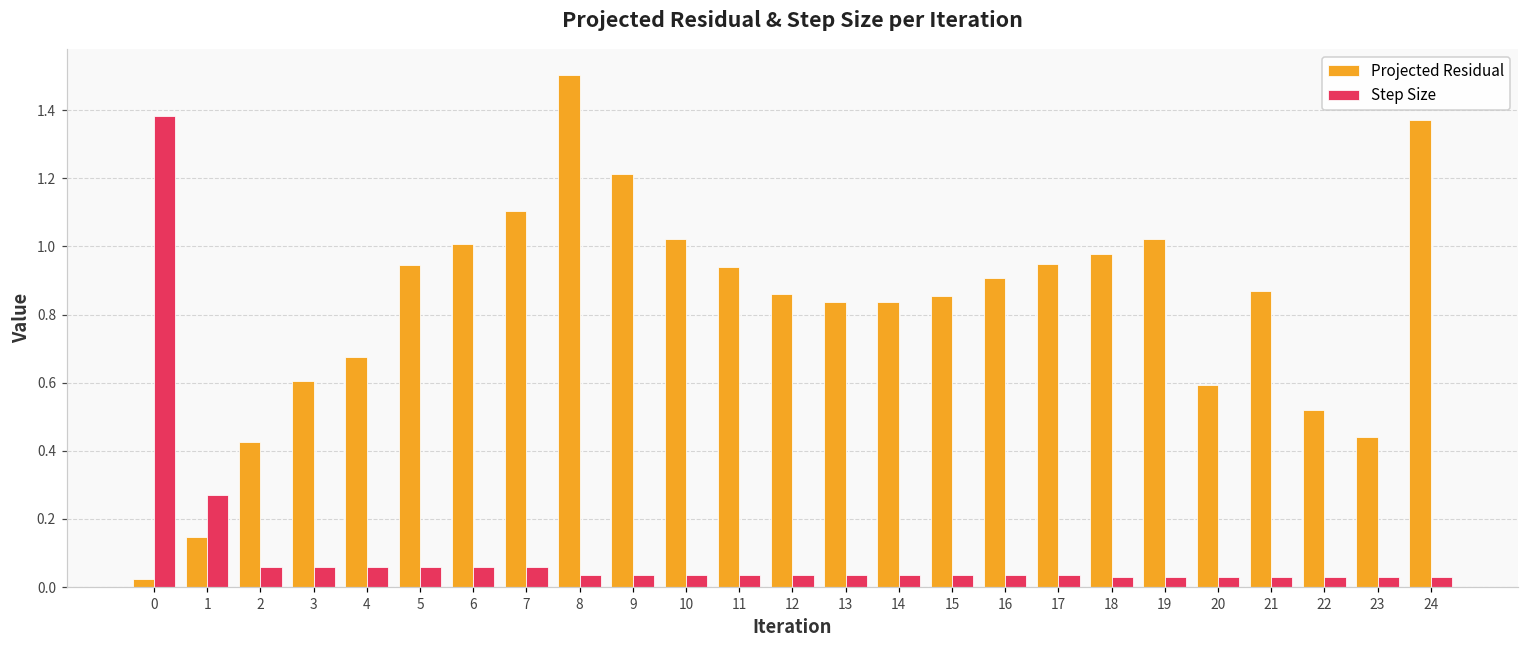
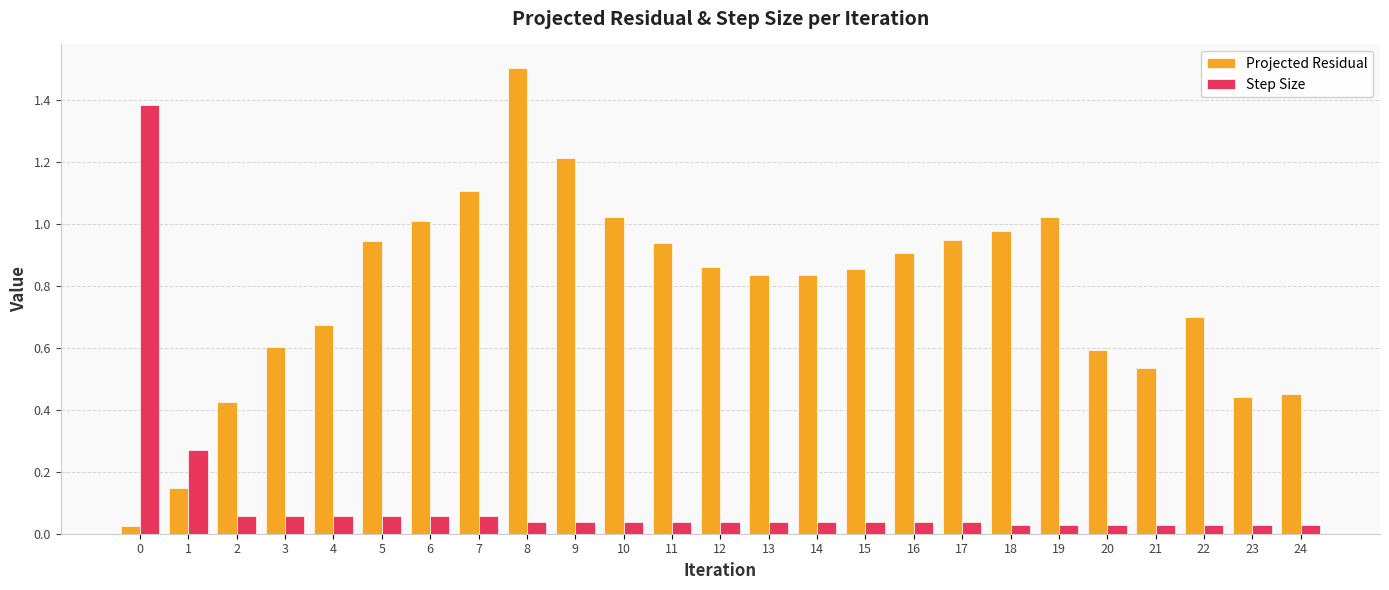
  {
    "Projected Residual": {
      "0": 0.02,
      "1": 0.15,
      "2": 0.43,
      "3": 0.60,
      "4": 0.67,
      "5": 0.95,
      "6": 1.01,
      "7": 1.11,
      "8": 1.50,
      "9": 1.21,
      "10": 1.02,
      "11": 0.94,
      "12": 0.86,
      "13": 0.84,
      "14": 0.84,
      "15": 0.85,
      "16": 0.91,
      "17": 0.95,
      "18": 0.98,
      "19": 1.02,
      "20": 0.59,
-     "21": 0.87,
-     "22": 0.52,
+     "21": 0.54,
+     "22": 0.70,
      "23": 0.44,
-     "24": 1.37
+     "24": 0.45
    },
    "Step Size": {
      "0": 1.38,
      "1": 0.27,
      "2": 0.06,
      "3": 0.06,
      "4": 0.06,
      "5": 0.06,
      "6": 0.06,
      "7": 0.06,
      "8": 0.04,
      "9": 0.04,
      "10": 0.04,
      "11": 0.04,
      "12": 0.04,
      "13": 0.04,
      "14": 0.04,
      "15": 0.04,
      "16": 0.04,
      "17": 0.04,
      "18": 0.03,
      "19": 0.03,
      "20": 0.03,
      "21": 0.03,
      "22": 0.03,
      "23": 0.03,
      "24": 0.03
    }
  }
